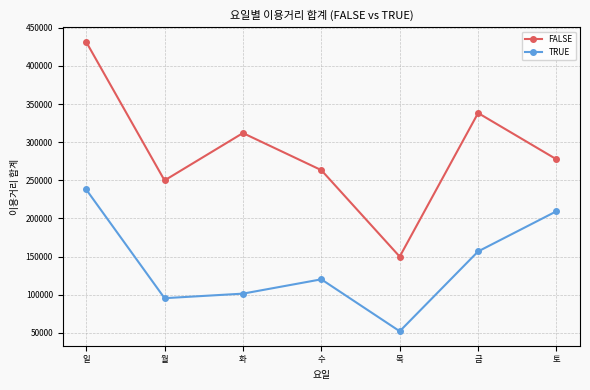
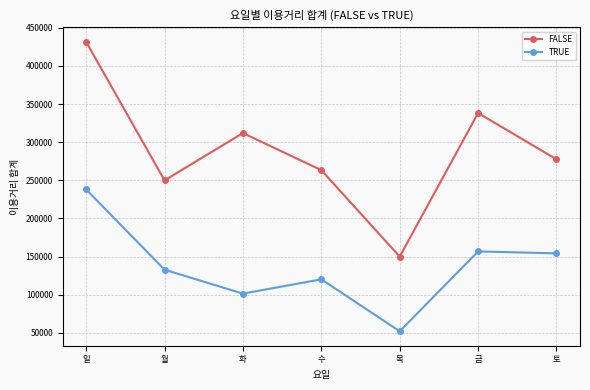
  {
    "FALSE": {
      "일": 430000,
      "월": 250000,
      "화": 310000,
      "수": 260000,
      "목": 150000,
      "금": 340000,
      "토": 280000
    },
    "TRUE": {
      "일": 240000,
-     "월": 100000,
+     "월": 130000,
      "화": 100000,
      "수": 120000,
      "목": 50000,
      "금": 160000,
-     "토": 210000
+     "토": 150000
    }
  }
